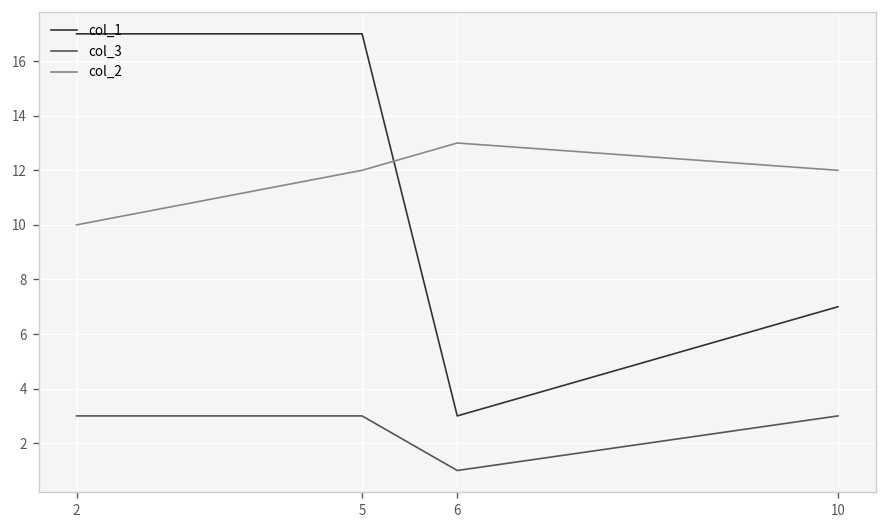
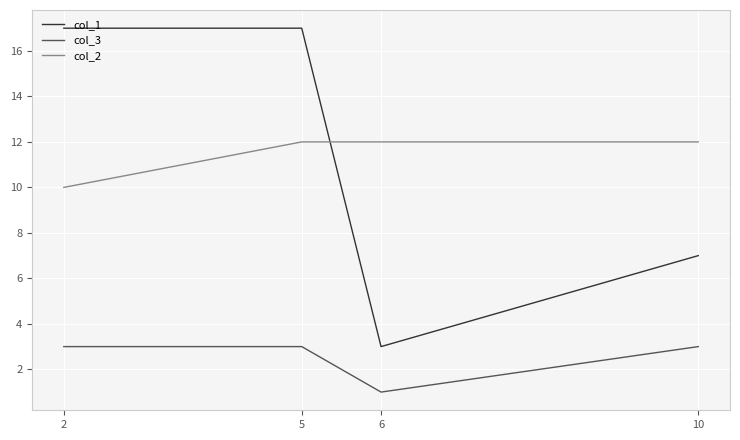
  {
    "col_2": {
      "2": 10,
      "5": 12,
-     "6": 13,
+     "6": 12,
      "10": 12
    }
  }
